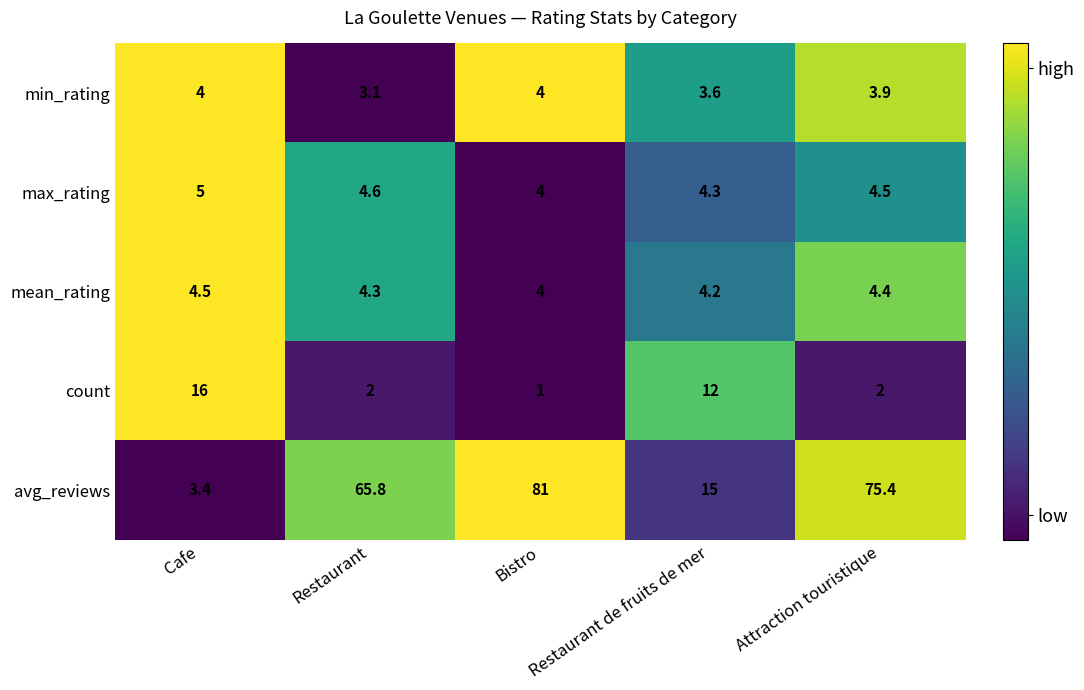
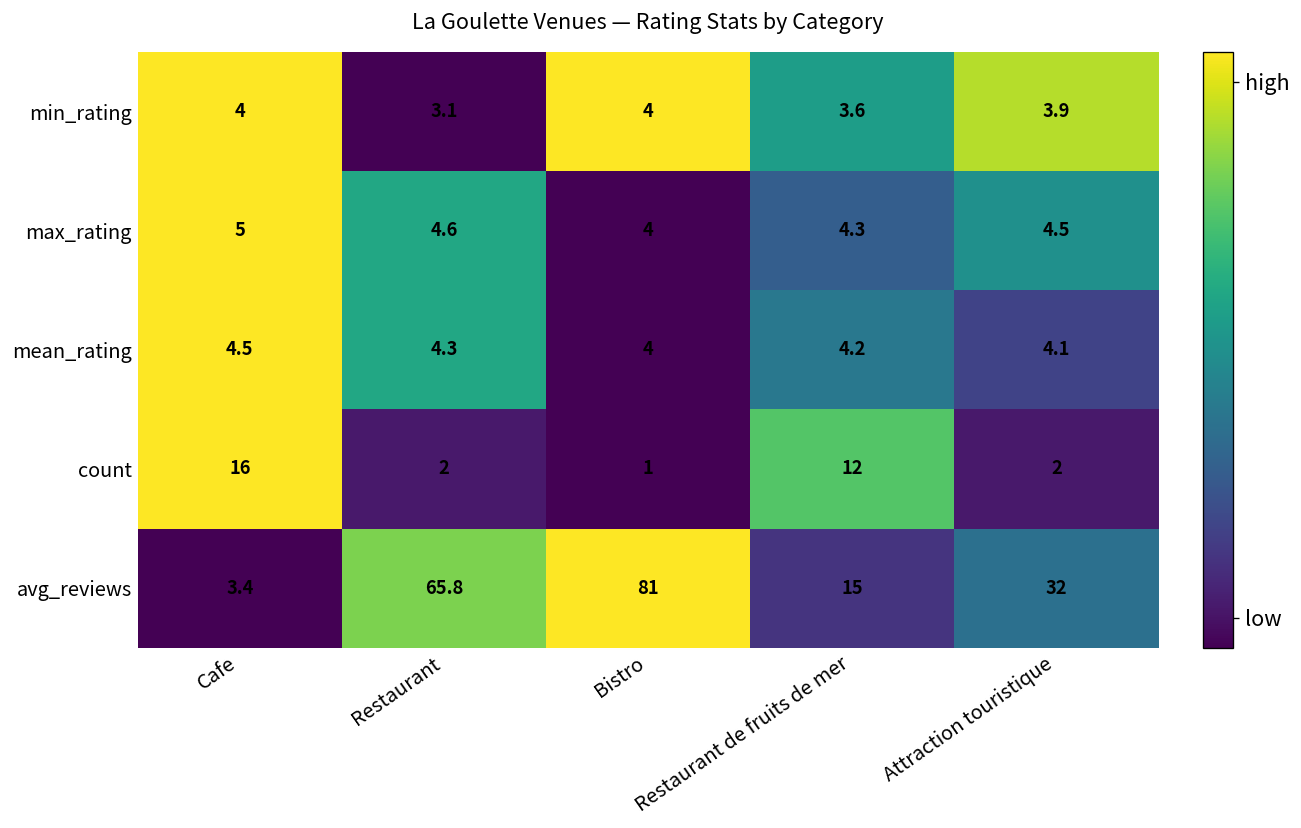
  {
    "min_rating": {
      "Cafe": 4,
      "Restaurant": 3.1,
      "Bistro": 4,
      "Restaurant de fruits de mer": 3.6,
      "Attraction touristique": 3.9
    },
    "max_rating": {
      "Cafe": 5,
      "Restaurant": 4.6,
      "Bistro": 4,
      "Restaurant de fruits de mer": 4.3,
      "Attraction touristique": 4.5
    },
    "mean_rating": {
      "Cafe": 4.5,
      "Restaurant": 4.3,
      "Bistro": 4,
      "Restaurant de fruits de mer": 4.2,
-     "Attraction touristique": 4.4
+     "Attraction touristique": 4.1
    },
    "count": {
      "Cafe": 16,
      "Restaurant": 2,
      "Bistro": 1,
      "Restaurant de fruits de mer": 12,
      "Attraction touristique": 2
    },
    "avg_reviews": {
      "Cafe": 3.4,
      "Restaurant": 65.8,
      "Bistro": 81,
      "Restaurant de fruits de mer": 15,
-     "Attraction touristique": 75.4
+     "Attraction touristique": 32
    }
  }
